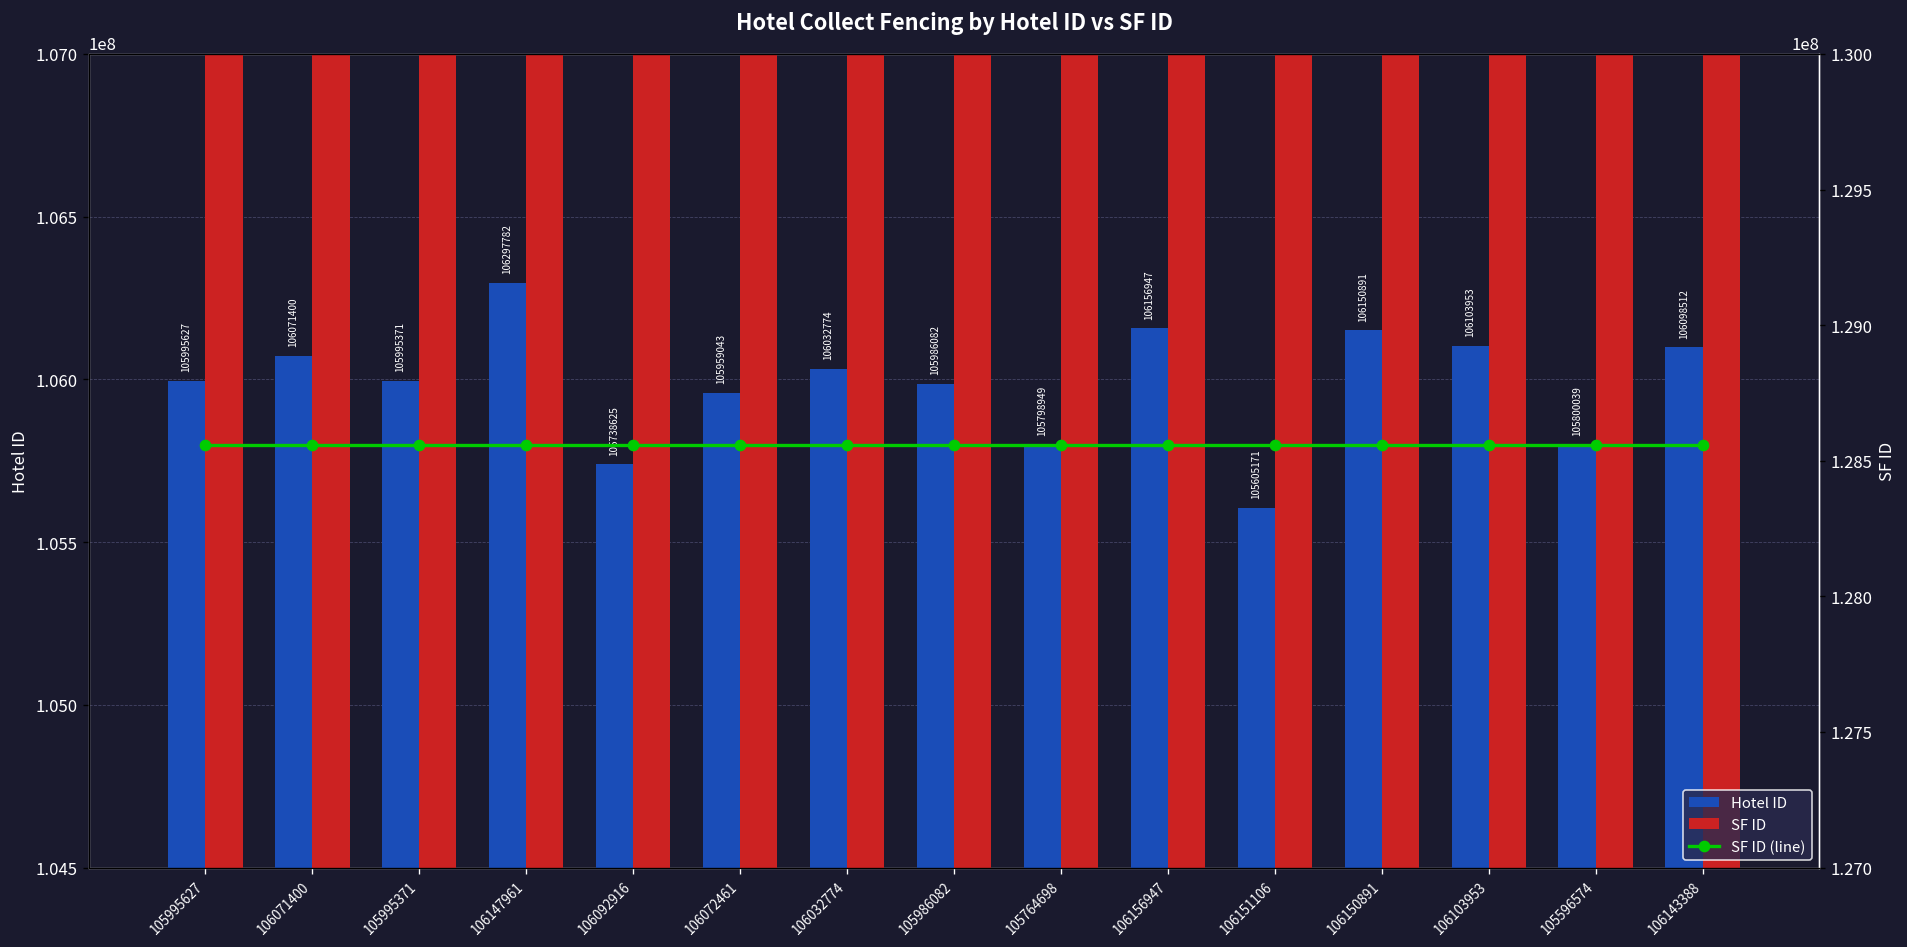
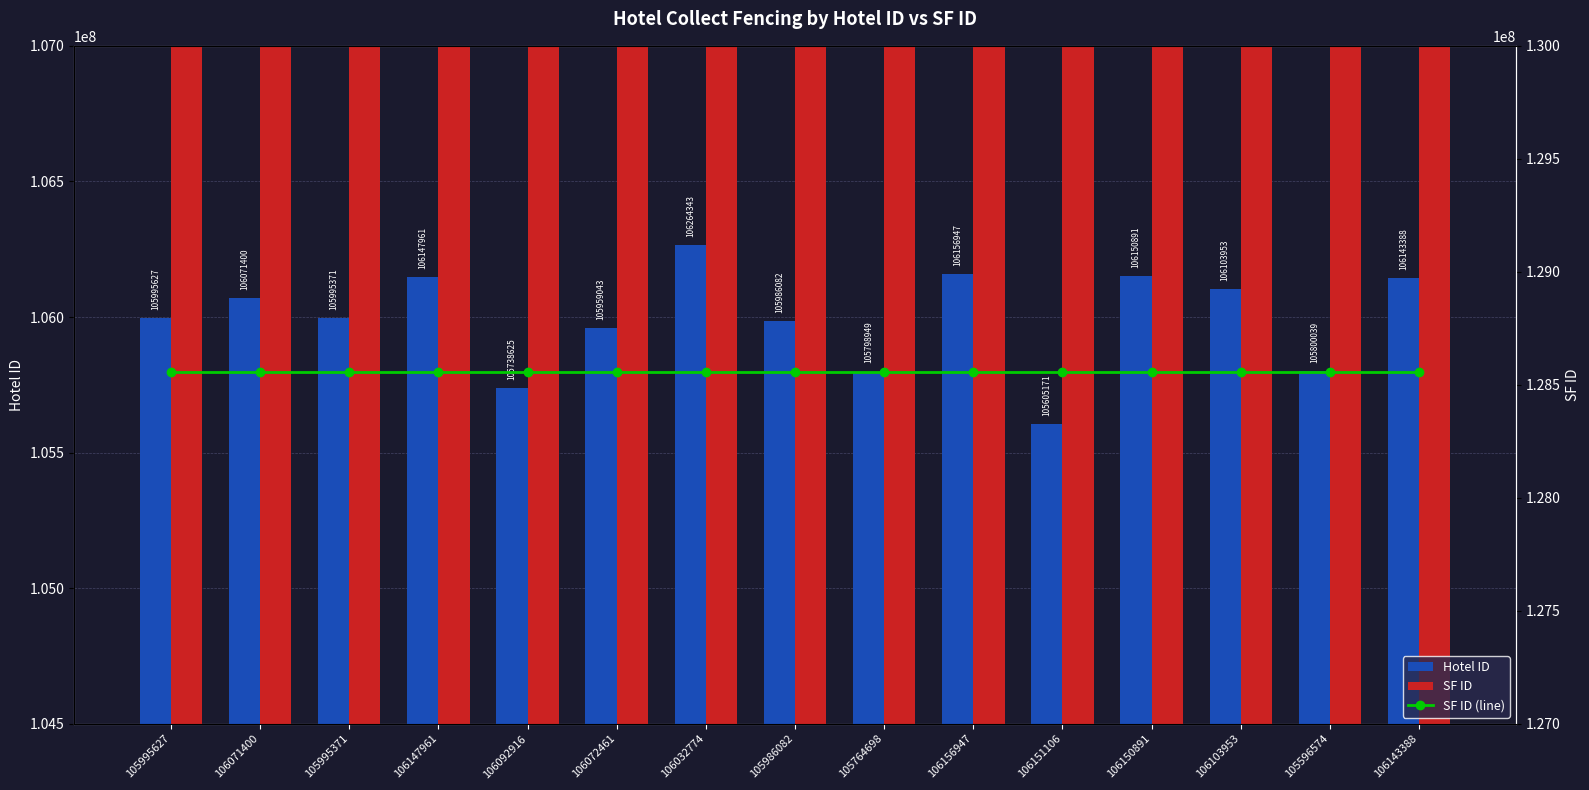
  {
    "Hotel ID": {
      "105995627": 105995627,
      "106071400": 106071400,
      "105995371": 105995371,
-     "106147961": 106297782,
+     "106147961": 106147961,
      "106092916": 105738625,
      "106072461": 105959043,
-     "106032774": 106032774,
+     "106032774": 106264343,
      "105986082": 105986082,
      "105764698": 105798949,
      "106156947": 106156947,
      "106151106": 105605171,
      "106150891": 106150891,
      "106103953": 106103953,
      "105596574": 105800039,
-     "106143388": 106098512
+     "106143388": 106143388
    }
  }
